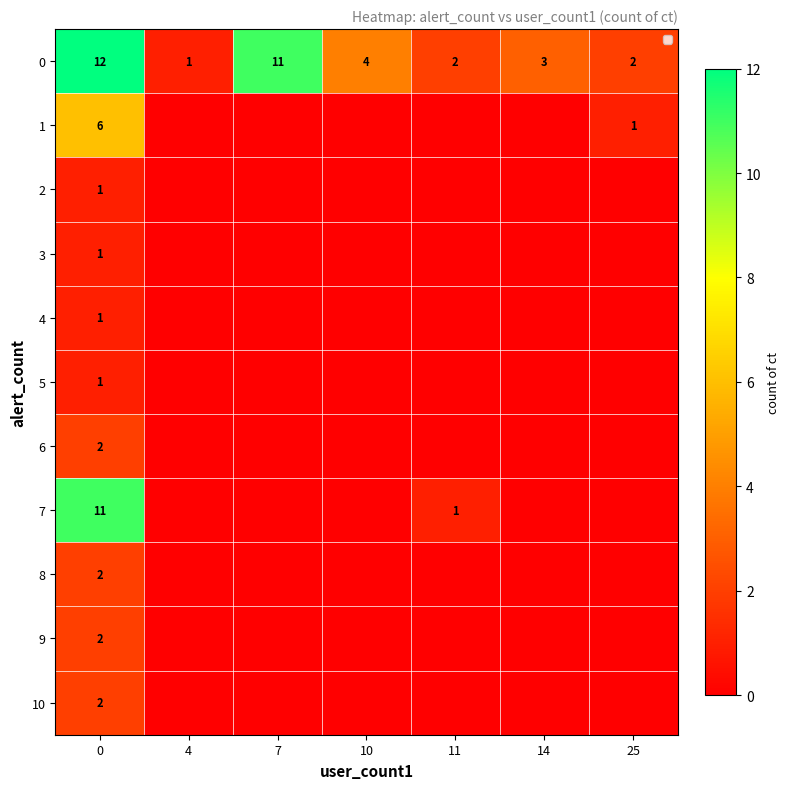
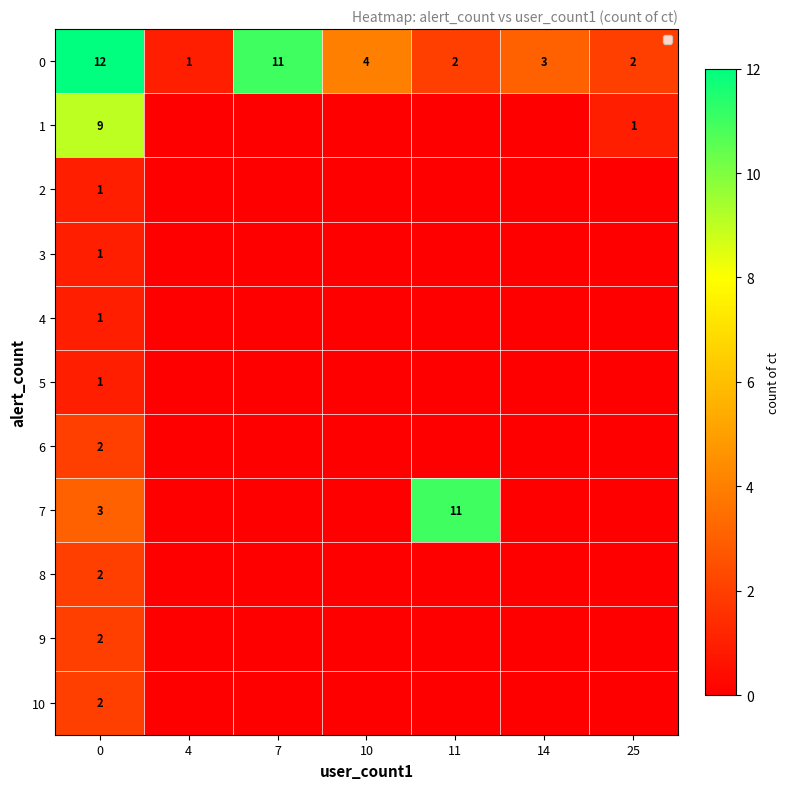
  {
    "0": {
      "0": 12,
      "4": 1,
      "7": 11,
      "10": 4,
      "11": 2,
      "14": 3,
      "25": 2
    },
    "1": {
-     "0": 6,
+     "0": 9,
      "25": 1
    },
    "2": {
      "0": 1
    },
    "3": {
      "0": 1
    },
    "4": {
      "0": 1
    },
    "5": {
      "0": 1
    },
    "6": {
      "0": 2
    },
    "7": {
-     "0": 11,
-     "11": 1
+     "0": 3,
+     "11": 11
    },
    "8": {
      "0": 2
    },
    "9": {
      "0": 2
    },
    "10": {
      "0": 2
    }
  }
